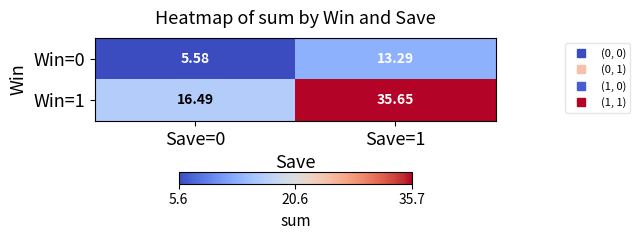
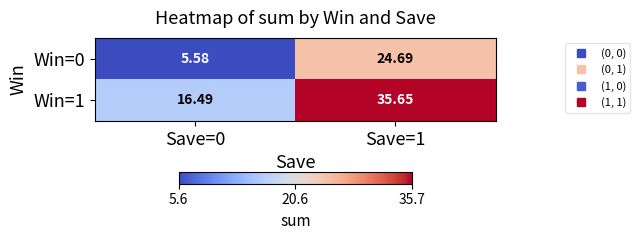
  {
    "Win=0": {
      "Save=0": 5.58,
-     "Save=1": 13.29
+     "Save=1": 24.69
    },
    "Win=1": {
      "Save=0": 16.49,
      "Save=1": 35.65
    }
  }
